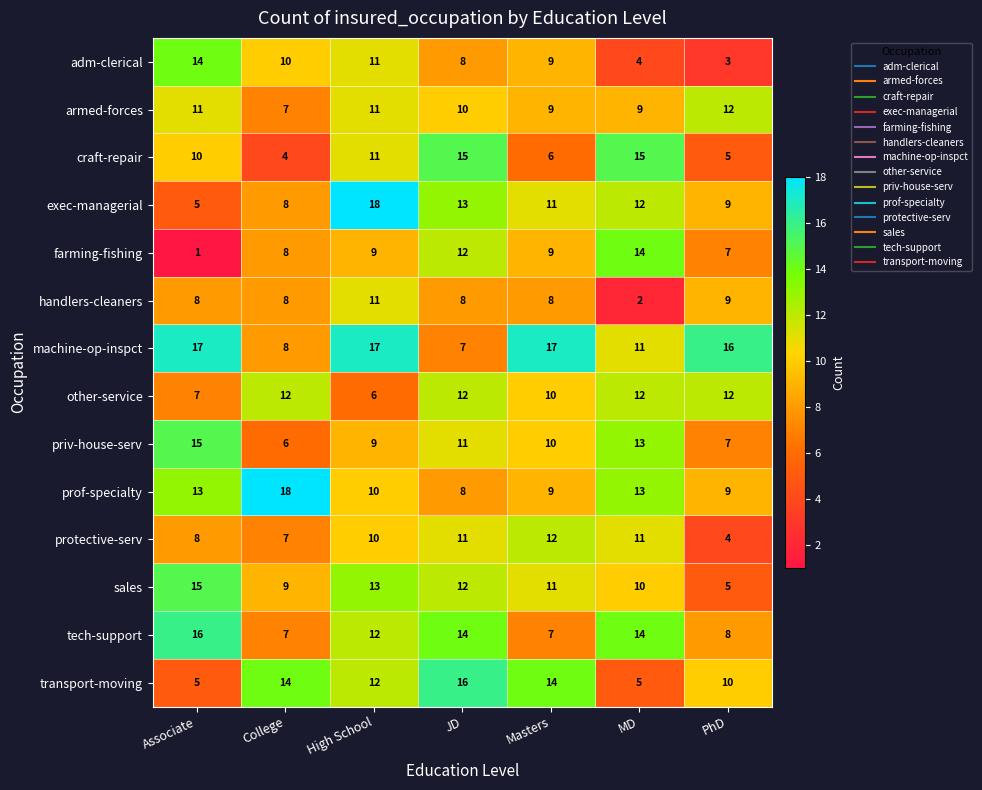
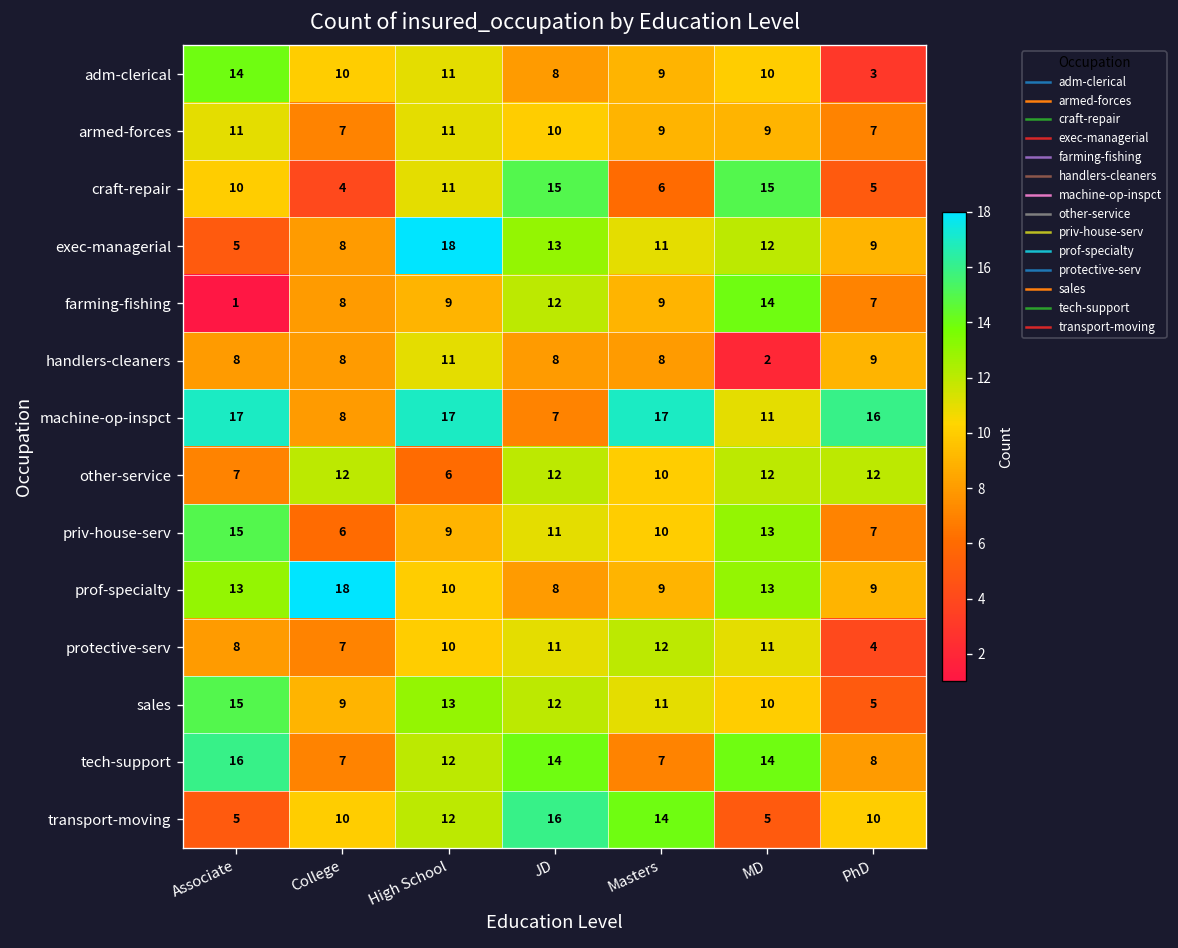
  {
    "adm-clerical": {
      "Associate": 14,
      "College": 10,
      "High School": 11,
      "JD": 8,
      "Masters": 9,
-     "MD": 4,
+     "MD": 10,
      "PhD": 3
    },
    "armed-forces": {
      "Associate": 11,
      "College": 7,
      "High School": 11,
      "JD": 10,
      "Masters": 9,
      "MD": 9,
-     "PhD": 12
+     "PhD": 7
    },
    "craft-repair": {
      "Associate": 10,
      "College": 4,
      "High School": 11,
      "JD": 15,
      "Masters": 6,
      "MD": 15,
      "PhD": 5
    },
    "exec-managerial": {
      "Associate": 5,
      "College": 8,
      "High School": 18,
      "JD": 13,
      "Masters": 11,
      "MD": 12,
      "PhD": 9
    },
    "farming-fishing": {
      "Associate": 1,
      "College": 8,
      "High School": 9,
      "JD": 12,
      "Masters": 9,
      "MD": 14,
      "PhD": 7
    },
    "handlers-cleaners": {
      "Associate": 8,
      "College": 8,
      "High School": 11,
      "JD": 8,
      "Masters": 8,
      "MD": 2,
      "PhD": 9
    },
    "machine-op-inspct": {
      "Associate": 17,
      "College": 8,
      "High School": 17,
      "JD": 7,
      "Masters": 17,
      "MD": 11,
      "PhD": 16
    },
    "other-service": {
      "Associate": 7,
      "College": 12,
      "High School": 6,
      "JD": 12,
      "Masters": 10,
      "MD": 12,
      "PhD": 12
    },
    "priv-house-serv": {
      "Associate": 15,
      "College": 6,
      "High School": 9,
      "JD": 11,
      "Masters": 10,
      "MD": 13,
      "PhD": 7
    },
    "prof-specialty": {
      "Associate": 13,
      "College": 18,
      "High School": 10,
      "JD": 8,
      "Masters": 9,
      "MD": 13,
      "PhD": 9
    },
    "protective-serv": {
      "Associate": 8,
      "College": 7,
      "High School": 10,
      "JD": 11,
      "Masters": 12,
      "MD": 11,
      "PhD": 4
    },
    "sales": {
      "Associate": 15,
      "College": 9,
      "High School": 13,
      "JD": 12,
      "Masters": 11,
      "MD": 10,
      "PhD": 5
    },
    "tech-support": {
      "Associate": 16,
      "College": 7,
      "High School": 12,
      "JD": 14,
      "Masters": 7,
      "MD": 14,
      "PhD": 8
    },
    "transport-moving": {
      "Associate": 5,
-     "College": 14,
+     "College": 10,
      "High School": 12,
      "JD": 16,
      "Masters": 14,
      "MD": 5,
      "PhD": 10
    }
  }
